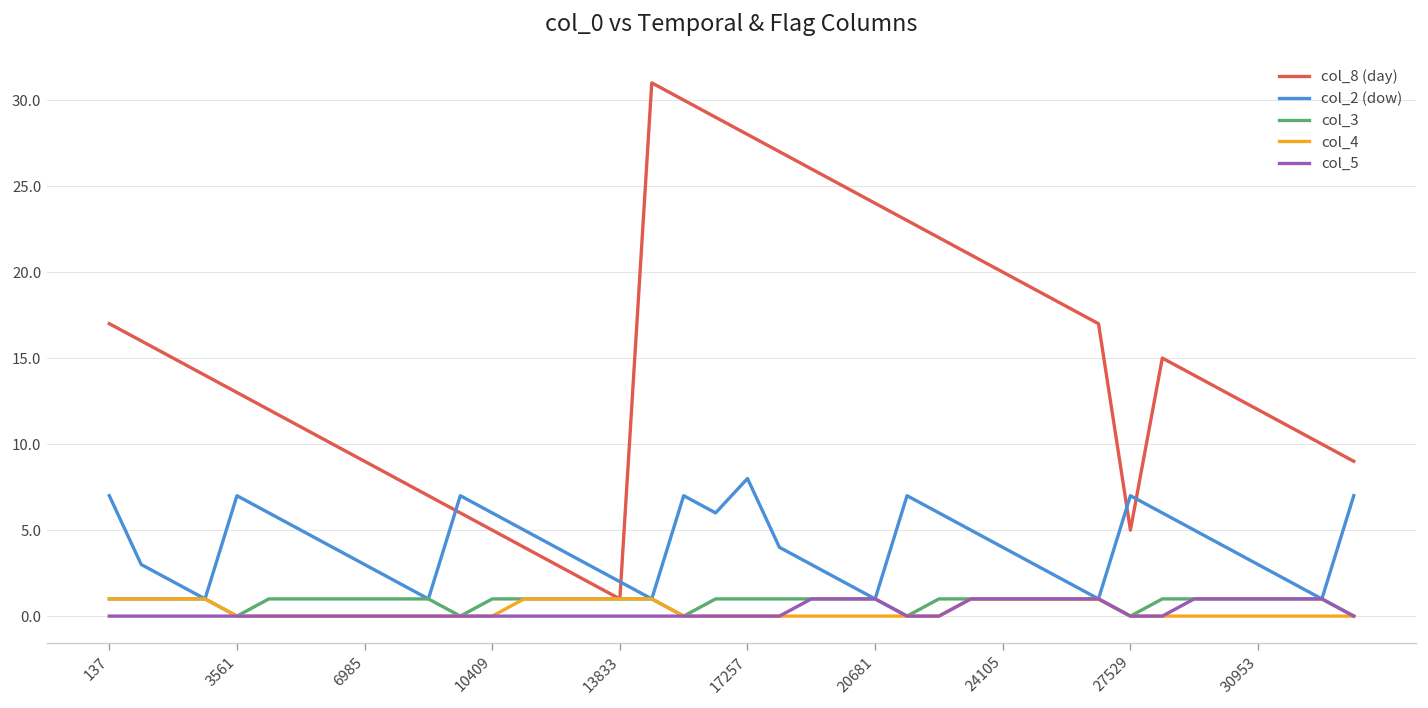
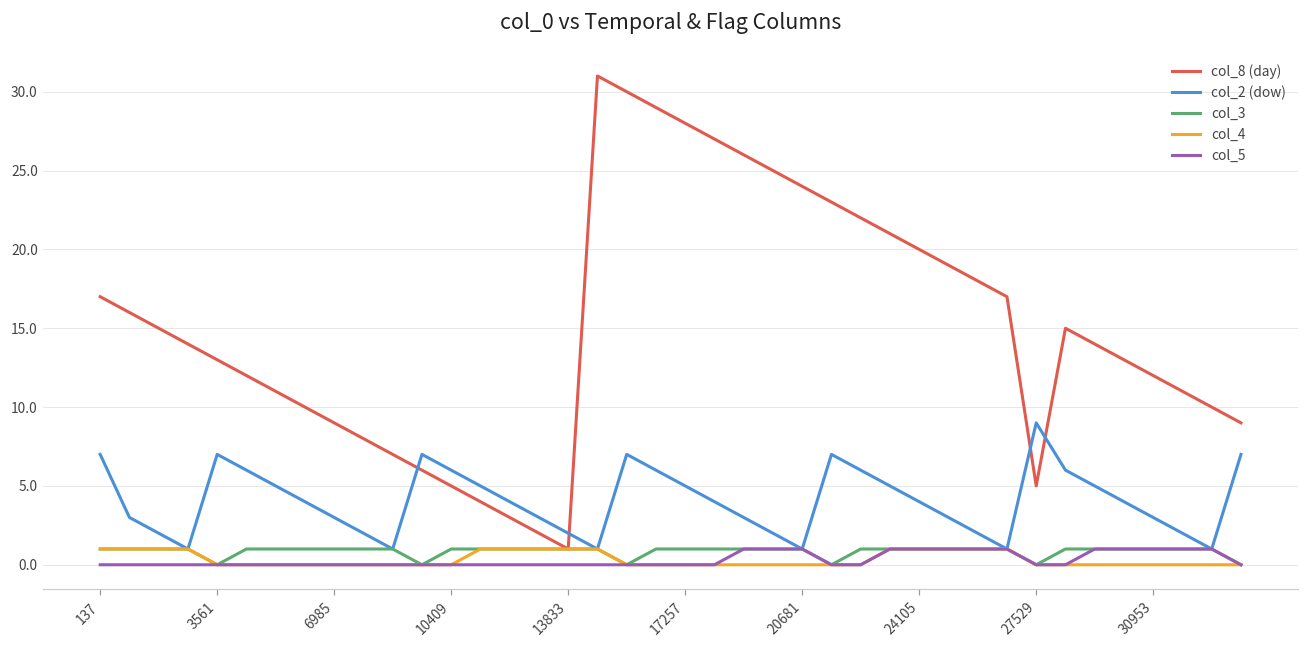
  {
    "col_8 (day)": {
      "137": 17,
      "3561": 13,
      "6985": 9,
      "10409": 5,
      "17257": 28,
      "20681": 24,
      "24105": 20,
      "27529": 5,
      "30953": 12
    },
    "col_2 (dow)": {
      "137": 7,
      "3561": 7,
      "6985": 3,
      "10409": 6,
      "13833": 2,
-     "17257": 8,
+     "17257": 5,
      "24105": 4,
-     "27529": 7,
+     "27529": 9,
      "30953": 3
    },
    "col_3": {
      "6985": 1,
      "10409": 1,
      "17257": 1
    },
    "col_4": {
      "20681": 0,
      "30953": 0
    },
    "col_5": {
      "137": 0,
      "13833": 0
    }
  }
